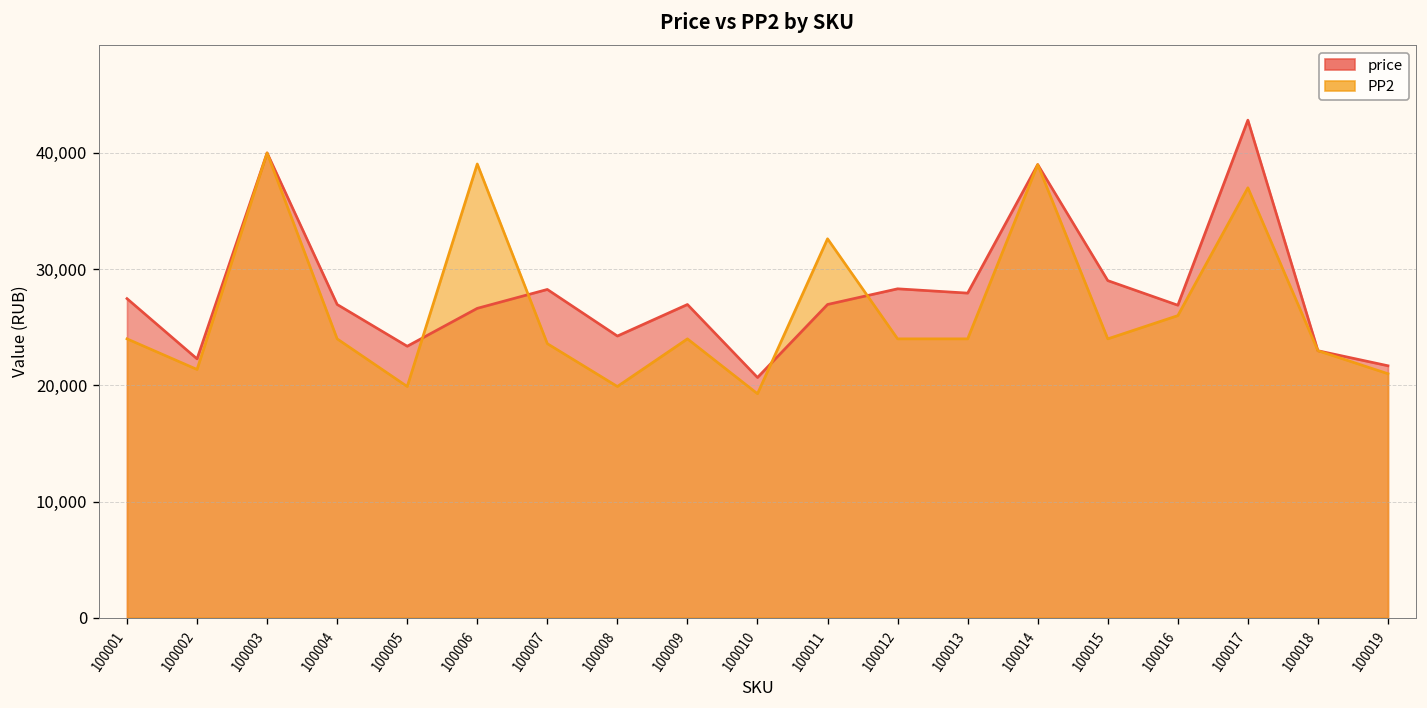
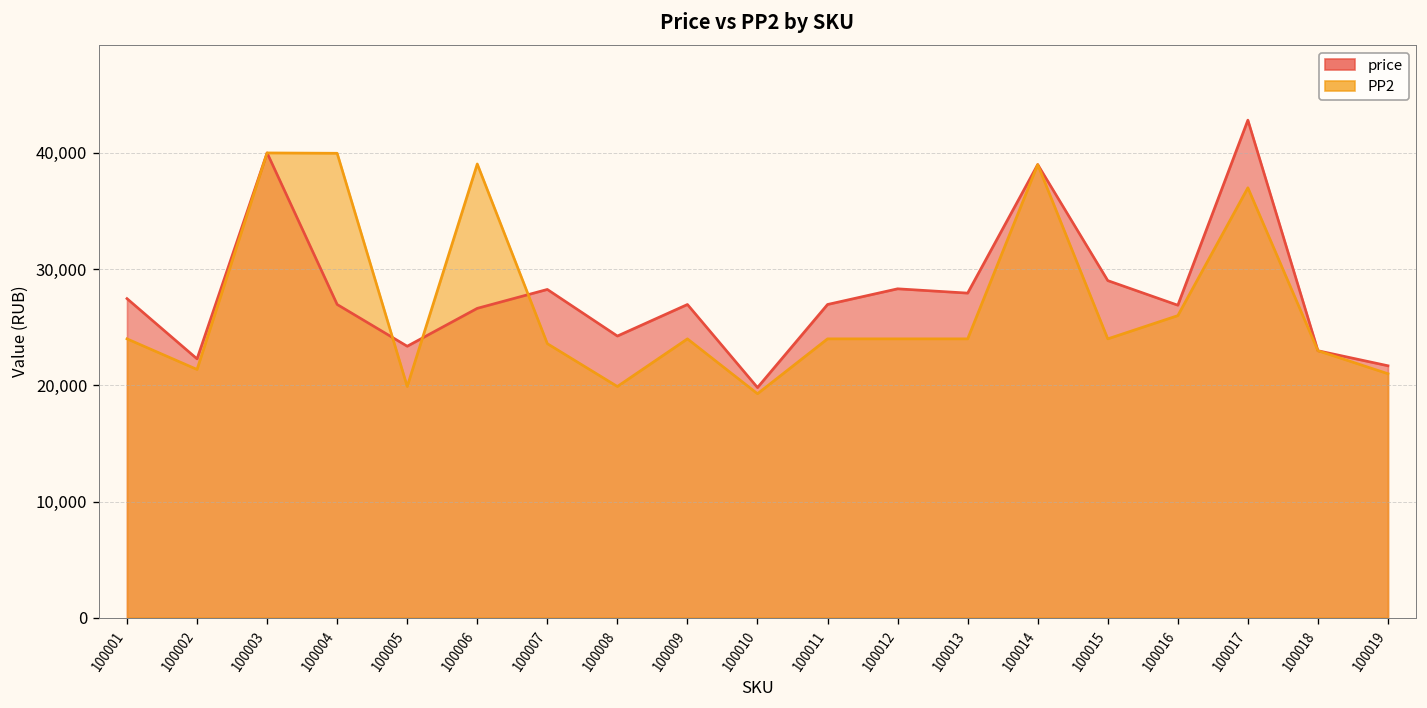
  {
    "price": {
      "100001": "27,000",
      "100002": "22,000",
      "100004": "27,000",
      "100005": "23,000",
      "100006": "27,000",
      "100007": "28,000",
      "100008": "24,000",
      "100009": "27,000",
-     "100010": "21,000",
+     "100010": "20,000",
      "100011": "27,000",
      "100012": "28,000",
      "100013": "28,000",
      "100015": "29,000",
      "100016": "27,000",
      "100017": "43,000",
      "100019": "22,000"
    },
    "PP2": {
      "100001": "24,000",
      "100002": "21,000",
-     "100004": "24,000",
+     "100004": "40,000",
      "100005": "20,000",
      "100006": "39,000",
      "100007": "24,000",
      "100008": "20,000",
      "100009": "24,000",
      "100010": "19,000",
-     "100011": "33,000",
+     "100011": "24,000",
      "100012": "24,000",
      "100013": "24,000",
      "100015": "24,000",
      "100016": "26,000",
      "100017": "37,000",
      "100019": "21,000"
    }
  }
